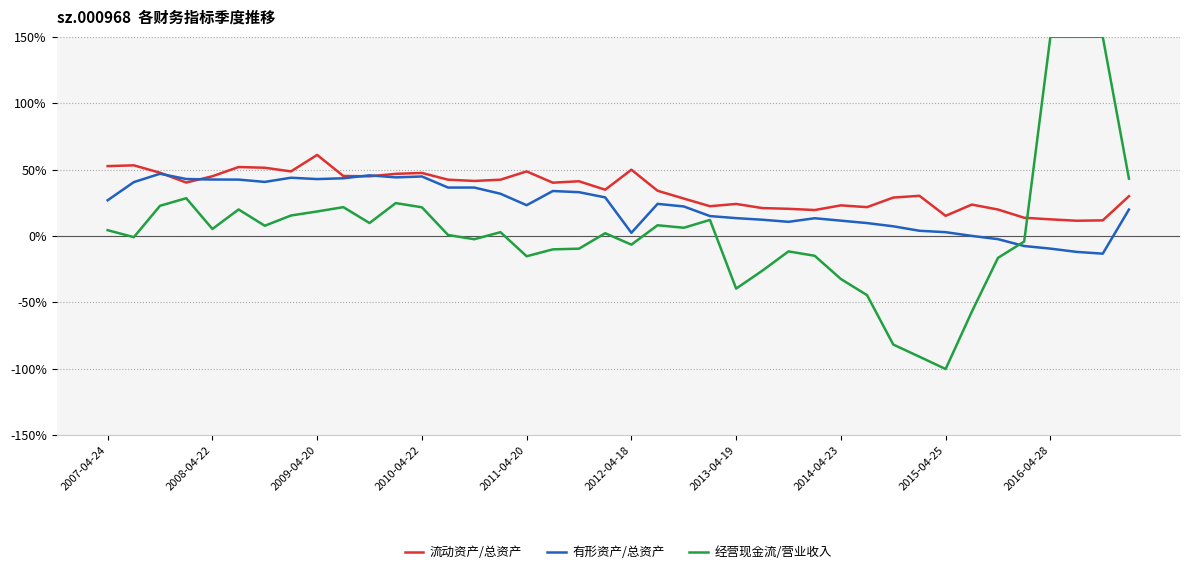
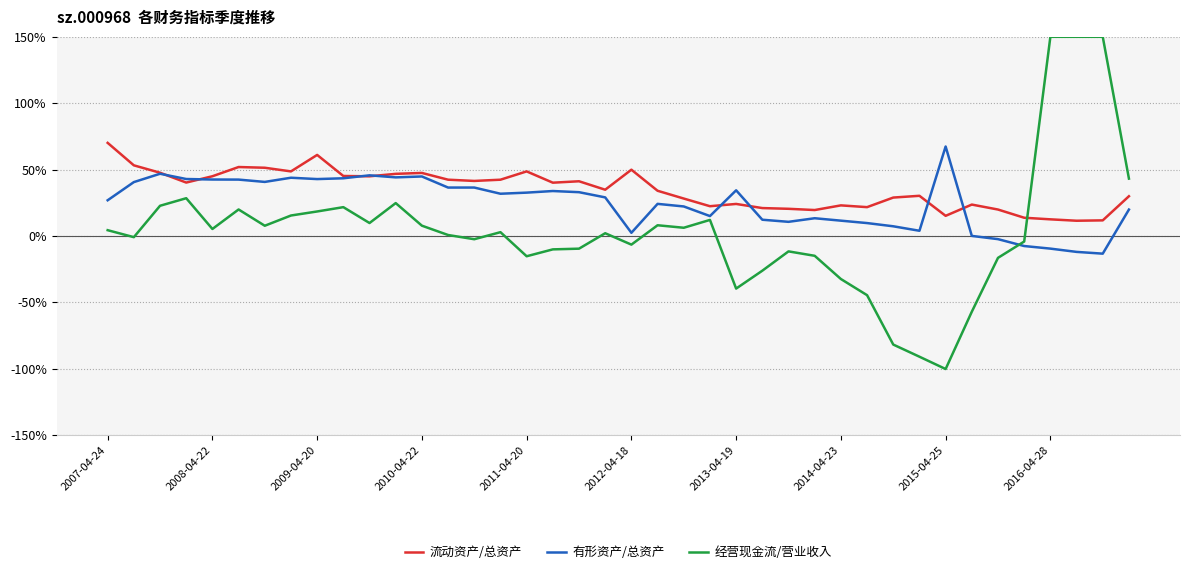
  {
    "流动资产/总资产": {
-     "2007-04-24": "53%",
+     "2007-04-24": "70%",
      "2008-04-22": "45%",
      "2009-04-20": "61%",
      "2010-04-22": "47%",
      "2011-04-20": "49%",
      "2012-04-18": "50%",
      "2013-04-19": "24%",
      "2014-04-23": "23%",
      "2015-04-25": "15%",
      "2016-04-28": "13%"
    },
    "有形资产/总资产": {
      "2007-04-24": "27%",
      "2008-04-22": "43%",
      "2009-04-20": "43%",
      "2010-04-22": "45%",
-     "2011-04-20": "23%",
+     "2011-04-20": "33%",
      "2012-04-18": "2%",
-     "2013-04-19": "13%",
+     "2013-04-19": "34%",
      "2014-04-23": "12%",
-     "2015-04-25": "3%",
+     "2015-04-25": "67%",
      "2016-04-28": "-10%"
    },
    "经营现金流/营业收入": {
      "2007-04-24": "4%",
      "2008-04-22": "5%",
      "2009-04-20": "18%",
-     "2010-04-22": "22%",
+     "2010-04-22": "8%",
      "2011-04-20": "-15%",
      "2012-04-18": "-7%",
      "2013-04-19": "-40%",
      "2014-04-23": "-32%",
      "2015-04-25": "-100%",
      "2016-04-28": "150%"
    }
  }
